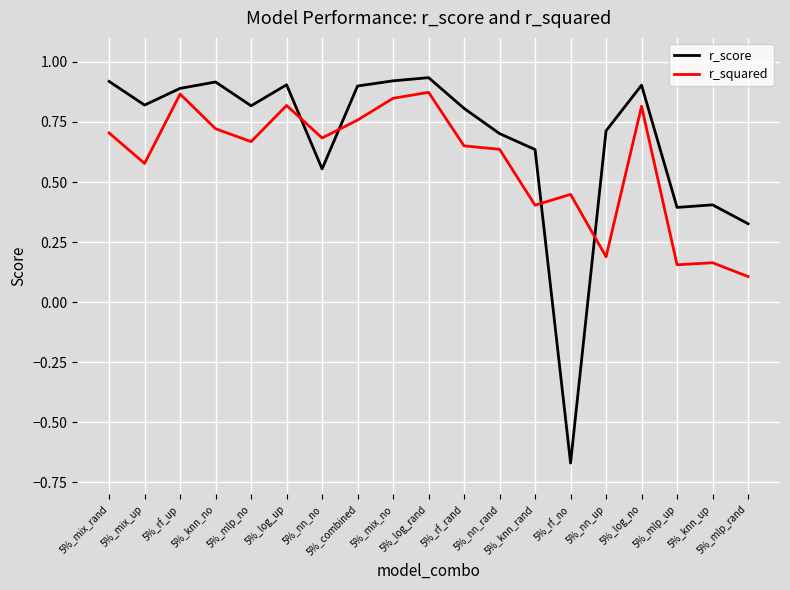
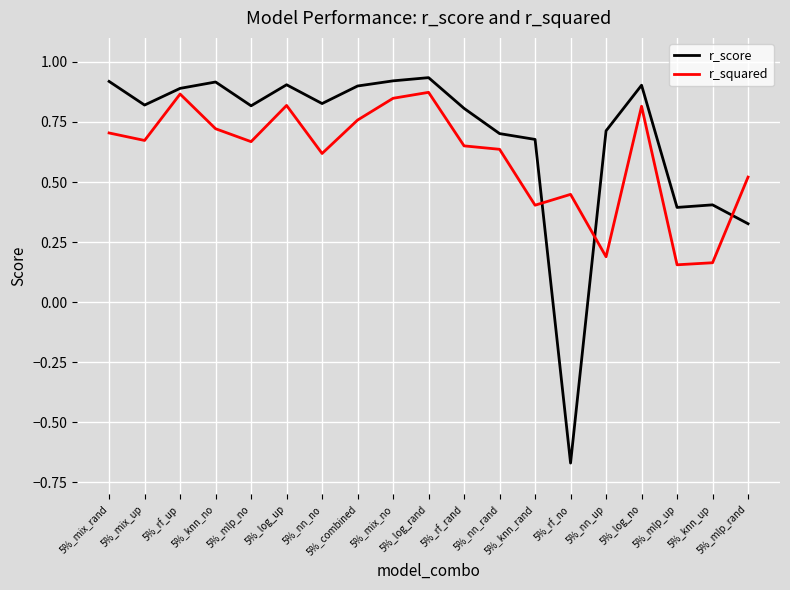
  {
    "r_score": {
      "5%_mix_rand": 0.92,
      "5%_mix_up": 0.82,
      "5%_rf_up": 0.89,
      "5%_knn_no": 0.92,
      "5%_mlp_no": 0.82,
      "5%_log_up": 0.90,
-     "5%_nn_no": 0.55,
+     "5%_nn_no": 0.83,
      "5%_combined": 0.90,
      "5%_mix_no": 0.92,
      "5%_log_rand": 0.93,
      "5%_rf_rand": 0.81,
      "5%_nn_rand": 0.70,
-     "5%_knn_rand": 0.64,
+     "5%_knn_rand": 0.68,
      "5%_rf_no": -0.67,
      "5%_nn_up": 0.71,
      "5%_log_no": 0.90,
      "5%_mlp_up": 0.39,
      "5%_knn_up": 0.41,
      "5%_mlp_rand": 0.33
    },
    "r_squared": {
      "5%_mix_rand": 0.70,
-     "5%_mix_up": 0.58,
+     "5%_mix_up": 0.67,
      "5%_rf_up": 0.87,
      "5%_knn_no": 0.72,
      "5%_mlp_no": 0.67,
      "5%_log_up": 0.82,
-     "5%_nn_no": 0.68,
+     "5%_nn_no": 0.62,
      "5%_combined": 0.76,
      "5%_mix_no": 0.85,
      "5%_log_rand": 0.87,
      "5%_rf_rand": 0.65,
      "5%_nn_rand": 0.64,
      "5%_knn_rand": 0.40,
      "5%_rf_no": 0.45,
      "5%_nn_up": 0.19,
      "5%_log_no": 0.82,
      "5%_mlp_up": 0.16,
      "5%_knn_up": 0.16,
-     "5%_mlp_rand": 0.11
+     "5%_mlp_rand": 0.52
    }
  }
